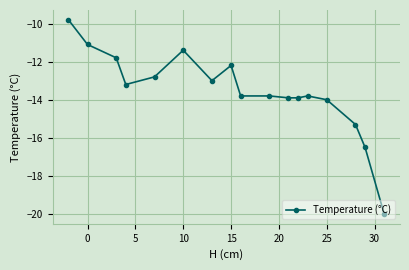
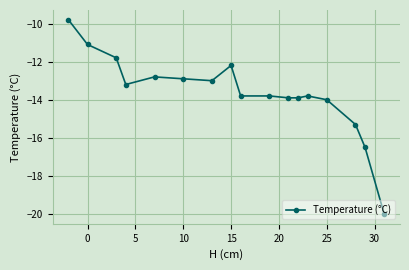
  {
    "0": -11.1,
-   "10": -11.4,
+   "10": -12.9,
    "15": -12.2,
    "25": -14.0
  }
